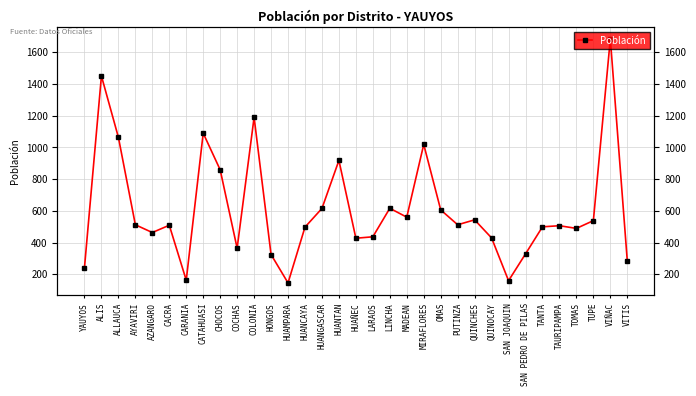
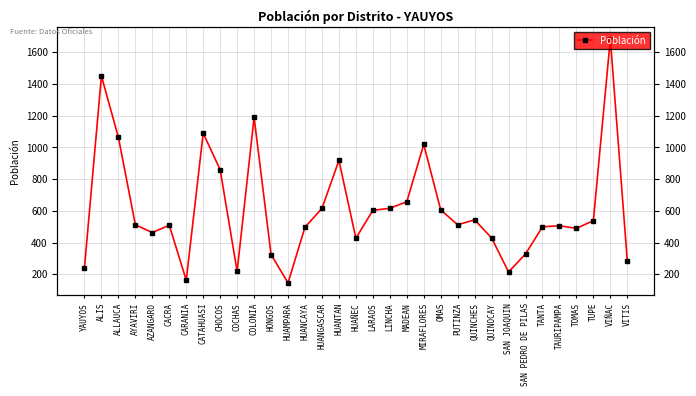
  {
    "YAUYOS": 240,
    "ALIS": 1450,
    "ALLAUCA": 1060,
    "AYAVIRI": 510,
    "AZANGARO": 460,
    "CACRA": 510,
    "CARANIA": 160,
    "CATAHUASI": 1090,
    "CHOCOS": 860,
-   "COCHAS": 360,
+   "COCHAS": 220,
    "COLONIA": 1190,
    "HONGOS": 320,
    "HUAMPARA": 150,
    "HUANCAYA": 500,
    "HUANGASCAR": 620,
    "HUANTAN": 920,
    "HUAÑEC": 430,
-   "LARAOS": 440,
+   "LARAOS": 600,
    "LINCHA": 620,
-   "MADEAN": 560,
+   "MADEAN": 660,
    "MIRAFLORES": 1020,
    "OMAS": 610,
    "PUTINZA": 510,
    "QUINCHES": 540,
    "QUINOCAY": 430,
-   "SAN JOAQUIN": 160,
+   "SAN JOAQUIN": 210,
    "SAN PEDRO DE PILAS": 330,
    "TANTA": 500,
    "TAURIPAMPA": 510,
    "TOMAS": 490,
    "TUPE": 540,
    "VITIS": 280
  }
